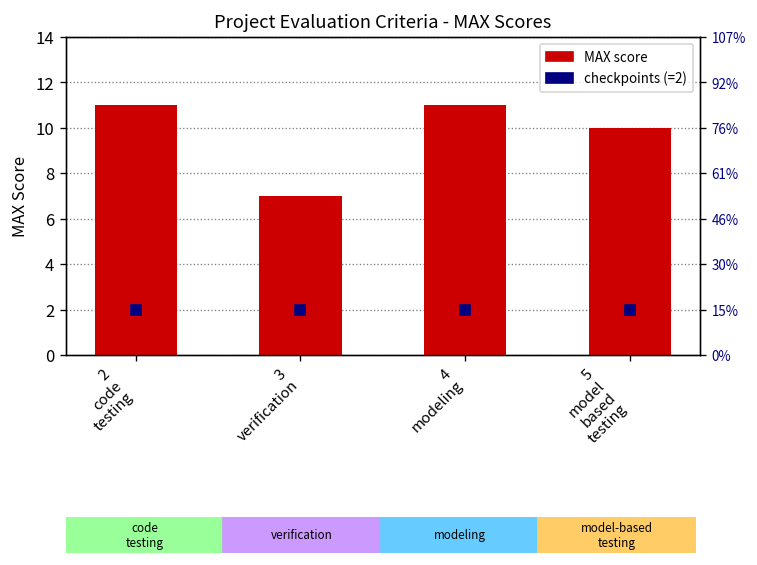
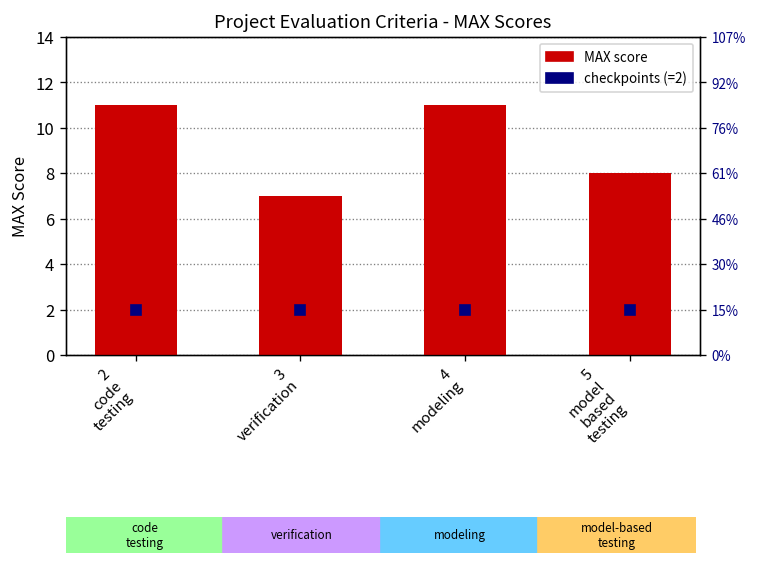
  {
    "MAX score": {
      "2 code testing": 11,
      "3 verification": 7,
      "4 modeling": 11,
-     "5 model based testing": 10
+     "5 model based testing": 8
    }
  }
